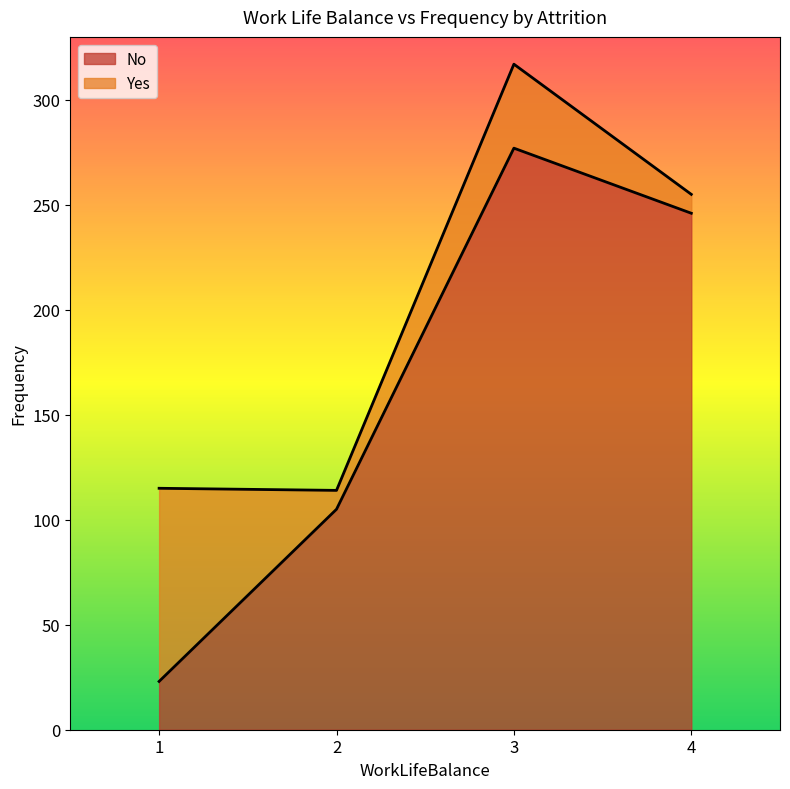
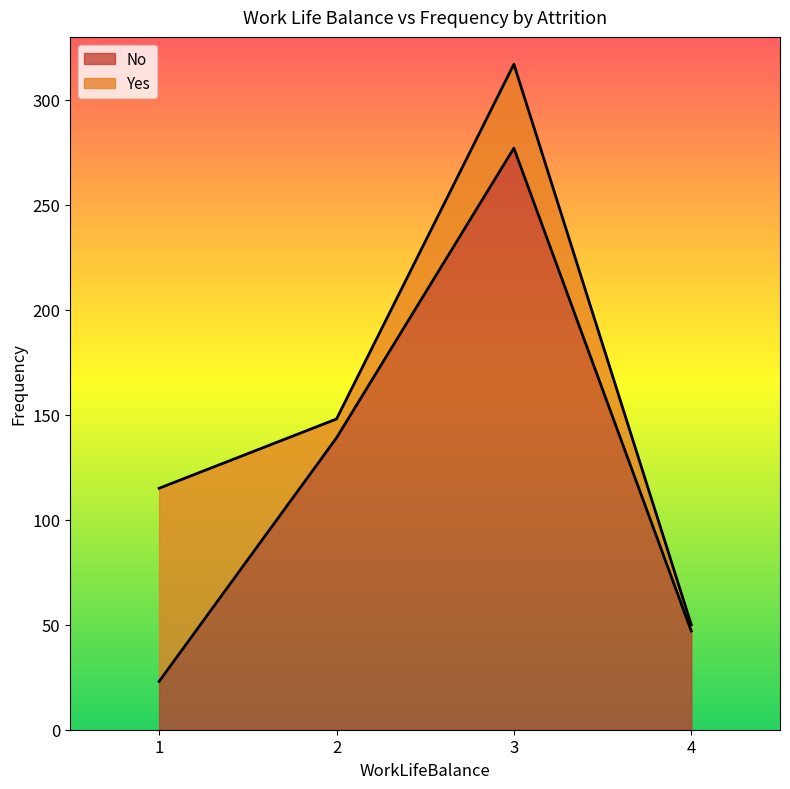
  {
    "No": {
      "1": 23,
-     "2": 105,
+     "2": 139,
      "3": 277,
-     "4": 246
+     "4": 47
    },
    "Yes": {
      "1": 92,
      "2": 9,
      "3": 40,
-     "4": 9
+     "4": 3
    }
  }
